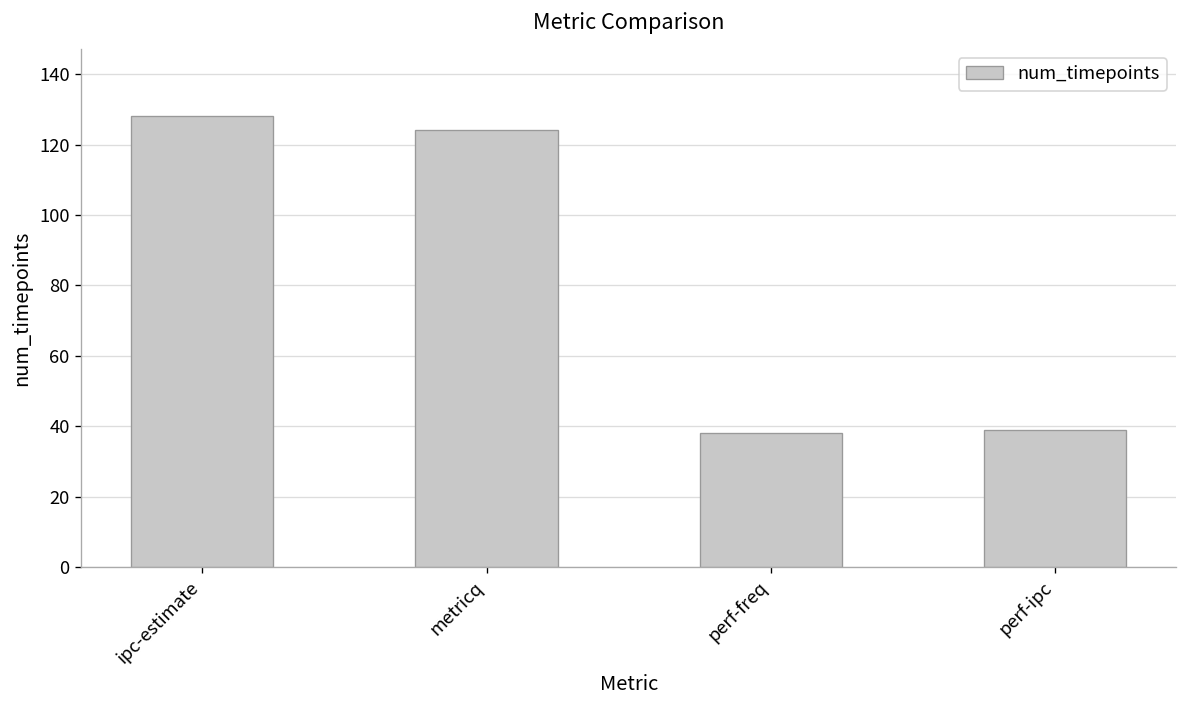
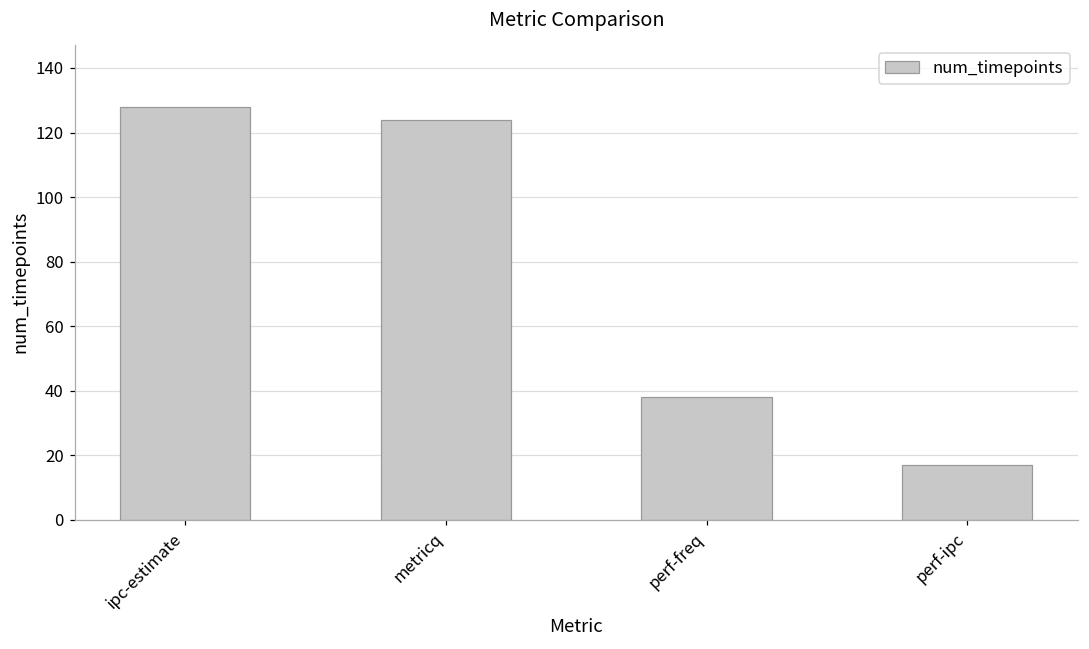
  {
    "ipc-estimate": 128,
    "metricq": 124,
    "perf-freq": 38,
-   "perf-ipc": 39
+   "perf-ipc": 17
  }
